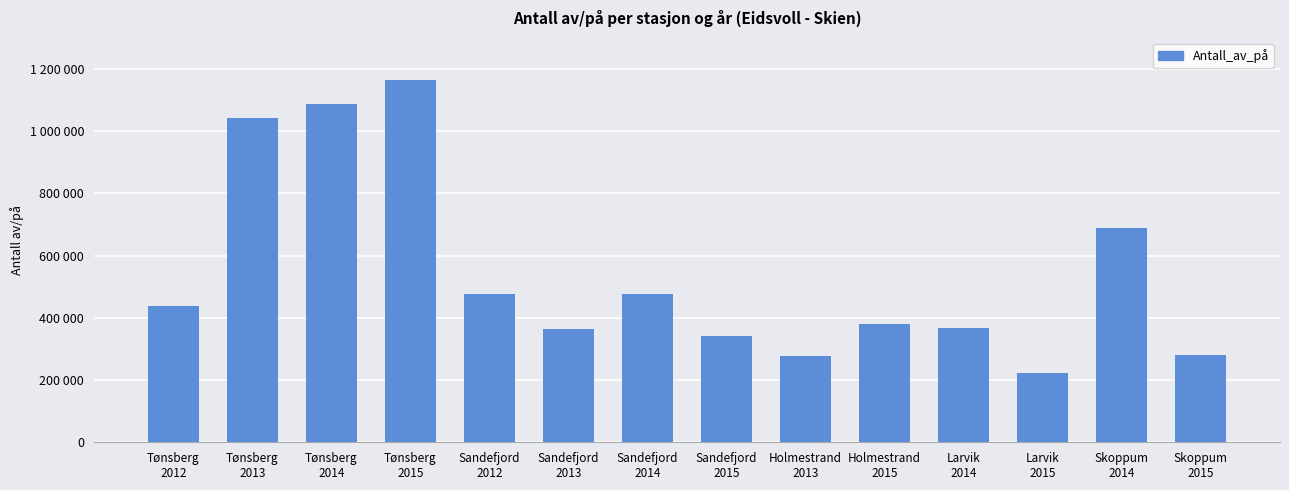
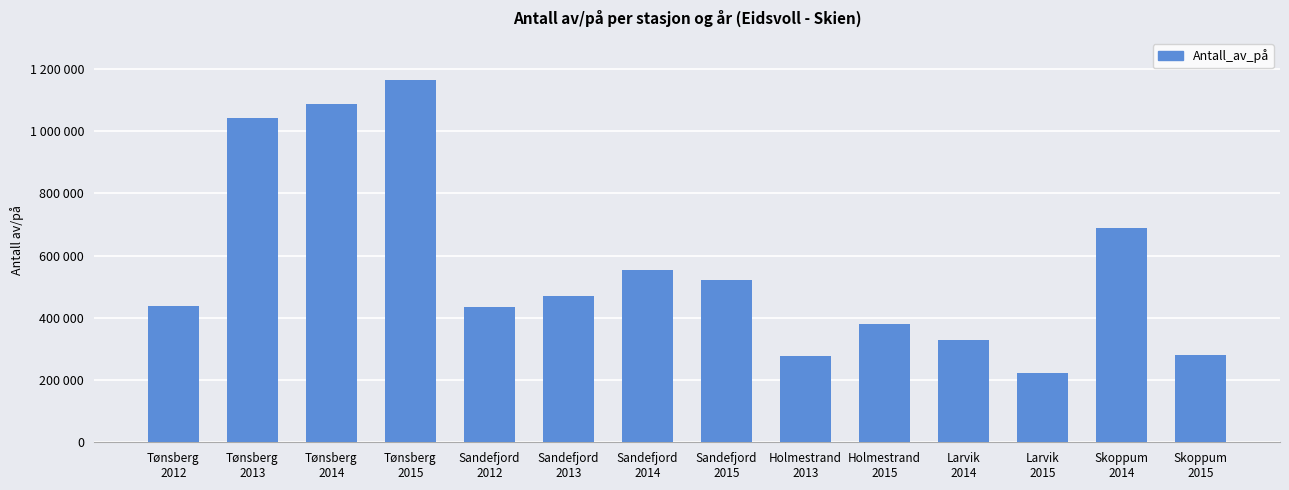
  {
    "Tønsberg 2012": 440000,
    "Tønsberg 2013": 1040000,
    "Tønsberg 2014": 1090000,
    "Tønsberg 2015": 1170000,
-   "Sandefjord 2012": 480000,
-   "Sandefjord 2013": 360000,
-   "Sandefjord 2014": 480000,
-   "Sandefjord 2015": 340000,
+   "Sandefjord 2012": 430000,
+   "Sandefjord 2013": 470000,
+   "Sandefjord 2014": 550000,
+   "Sandefjord 2015": 520000,
    "Holmestrand 2013": 280000,
    "Holmestrand 2015": 380000,
-   "Larvik 2014": 370000,
+   "Larvik 2014": 330000,
    "Larvik 2015": 220000,
    "Skoppum 2014": 690000,
    "Skoppum 2015": 280000
  }
